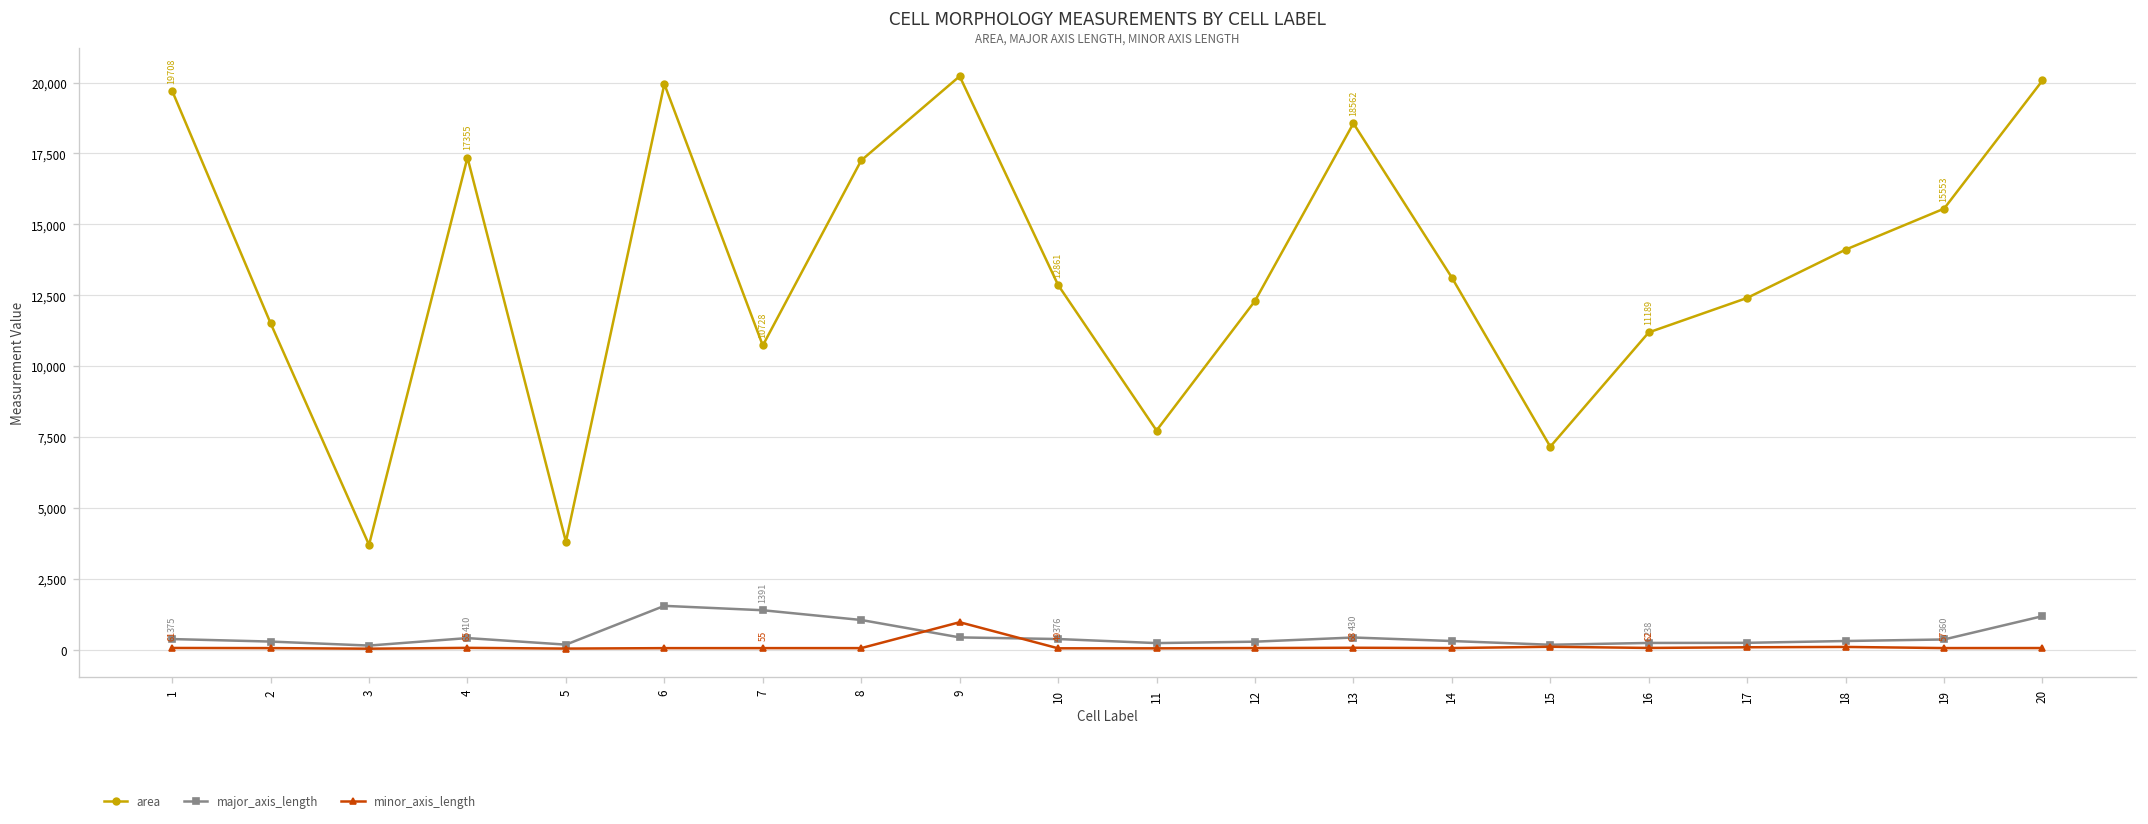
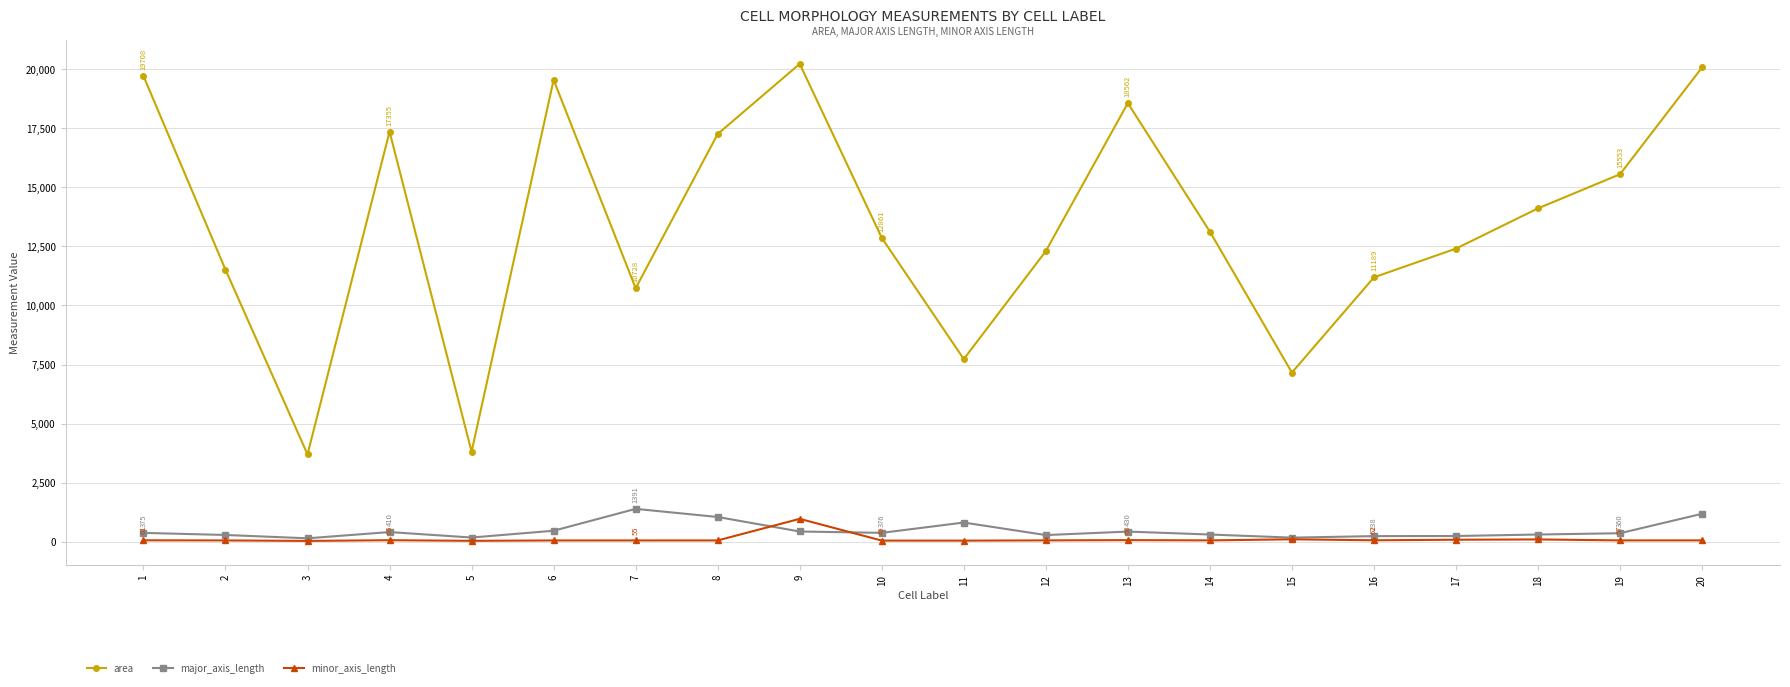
  {
    "area": {
      "2": "11,500",
      "3": "3,700",
      "5": "3,800",
-     "6": "19,900",
+     "6": "19,500",
      "8": "17,300",
      "9": "20,200",
      "11": "7,700",
      "12": "12,300",
      "14": "13,100",
      "15": "7,200",
      "17": "12,400",
      "18": "14,100",
      "20": "20,100"
    },
    "major_axis_length": {
      "2": "300",
      "3": "100",
      "5": "200",
-     "6": "1,500",
+     "6": "500",
      "8": "1,000",
      "9": "400",
-     "11": "200",
+     "11": "800",
      "12": "300",
      "14": "300",
      "17": "200",
      "18": "300",
      "20": "1,200"
    },
    "minor_axis_length": {
      "7": "55"
    }
  }
